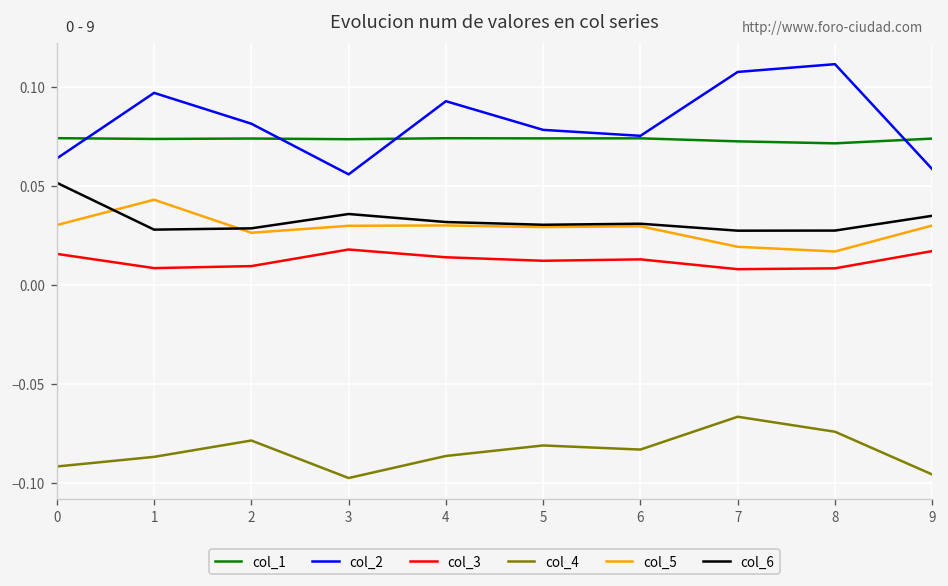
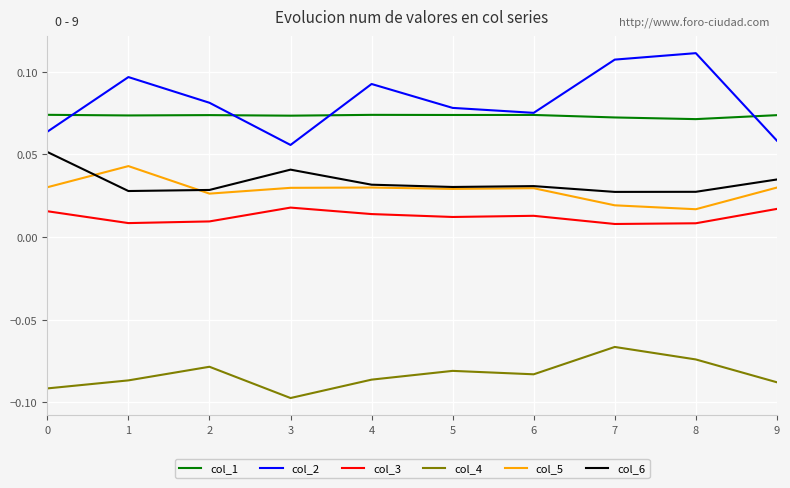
  {
    "col_1": {
      "0": 0.074,
      "1": 0.074,
      "2": 0.074,
      "3": 0.073,
      "4": 0.074,
      "5": 0.074,
      "7": 0.072,
      "8": 0.071,
      "9": 0.074
    },
    "col_2": {
      "0": 0.064,
      "1": 0.097,
      "2": 0.081,
      "3": 0.056,
      "4": 0.093,
      "5": 0.078,
      "7": 0.107,
      "8": 0.111,
      "9": 0.058
    },
    "col_3": {
      "0": 0.016,
      "1": 0.008,
      "2": 0.009,
      "3": 0.018,
      "4": 0.014,
      "5": 0.012,
      "6": 0.013,
      "7": 0.008,
      "8": 0.008,
      "9": 0.017
    },
    "col_4": {
      "0": -0.092,
      "1": -0.087,
      "2": -0.078,
      "3": -0.097,
      "4": -0.086,
      "5": -0.081,
      "6": -0.083,
      "7": -0.066,
      "8": -0.074,
-     "9": -0.096
+     "9": -0.088
    },
    "col_5": {
      "0": 0.030,
      "1": 0.043,
      "2": 0.026,
      "3": 0.030,
      "4": 0.030,
      "7": 0.019,
      "8": 0.017,
      "9": 0.030
    },
    "col_6": {
      "0": 0.051,
      "1": 0.028,
      "2": 0.029,
-     "3": 0.036,
+     "3": 0.041,
      "4": 0.032,
      "7": 0.027,
      "8": 0.027,
      "9": 0.035
    }
  }
